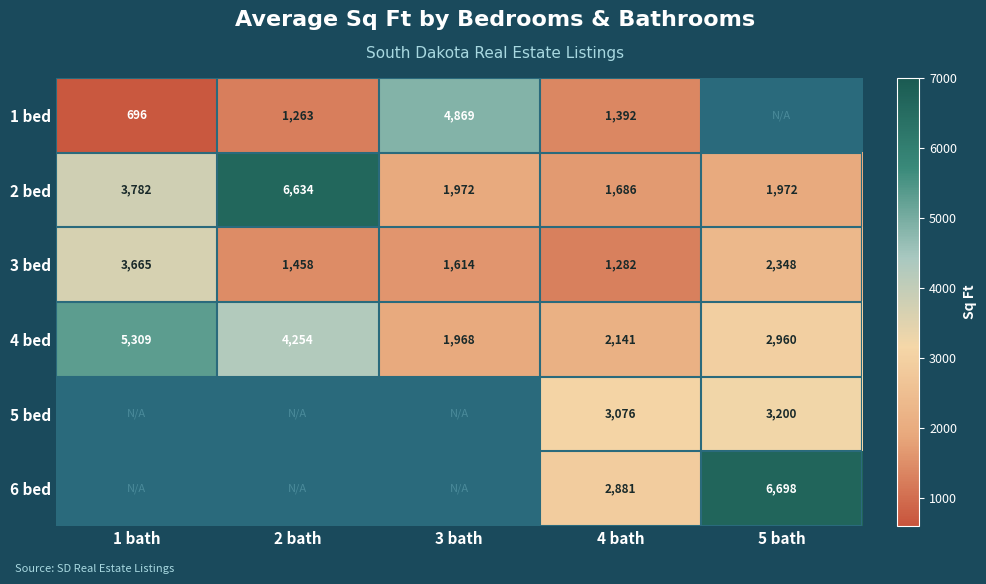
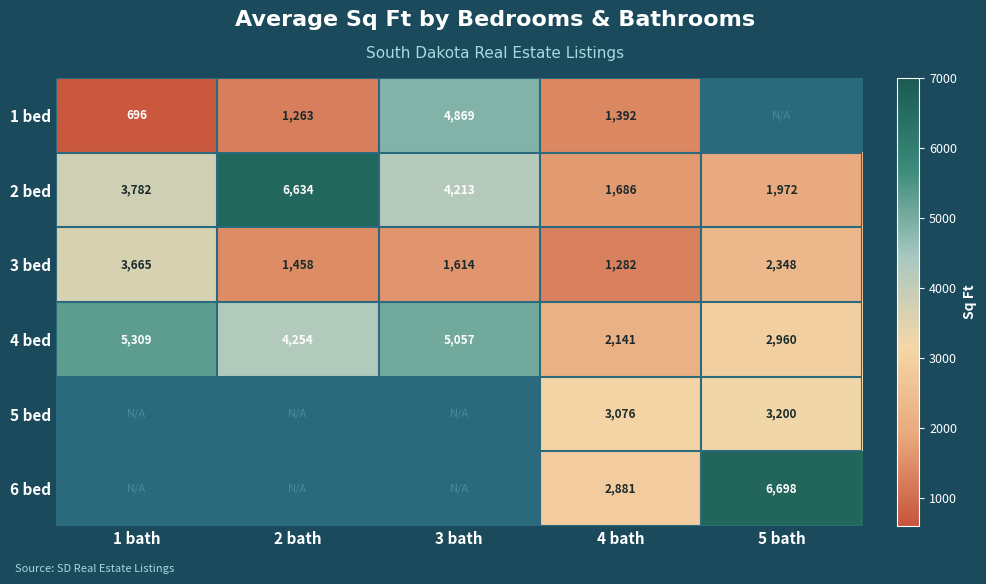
  {
    "1 bed": {
      "1 bath": "696",
      "2 bath": "1,263",
      "3 bath": "4,869",
      "4 bath": "1,392"
    },
    "2 bed": {
      "1 bath": "3,782",
      "2 bath": "6,634",
-     "3 bath": "1,972",
+     "3 bath": "4,213",
      "4 bath": "1,686",
      "5 bath": "1,972"
    },
    "3 bed": {
      "1 bath": "3,665",
      "2 bath": "1,458",
      "3 bath": "1,614",
      "4 bath": "1,282",
      "5 bath": "2,348"
    },
    "4 bed": {
      "1 bath": "5,309",
      "2 bath": "4,254",
-     "3 bath": "1,968",
+     "3 bath": "5,057",
      "4 bath": "2,141",
      "5 bath": "2,960"
    },
    "5 bed": {
      "4 bath": "3,076",
      "5 bath": "3,200"
    },
    "6 bed": {
      "4 bath": "2,881",
      "5 bath": "6,698"
    }
  }
